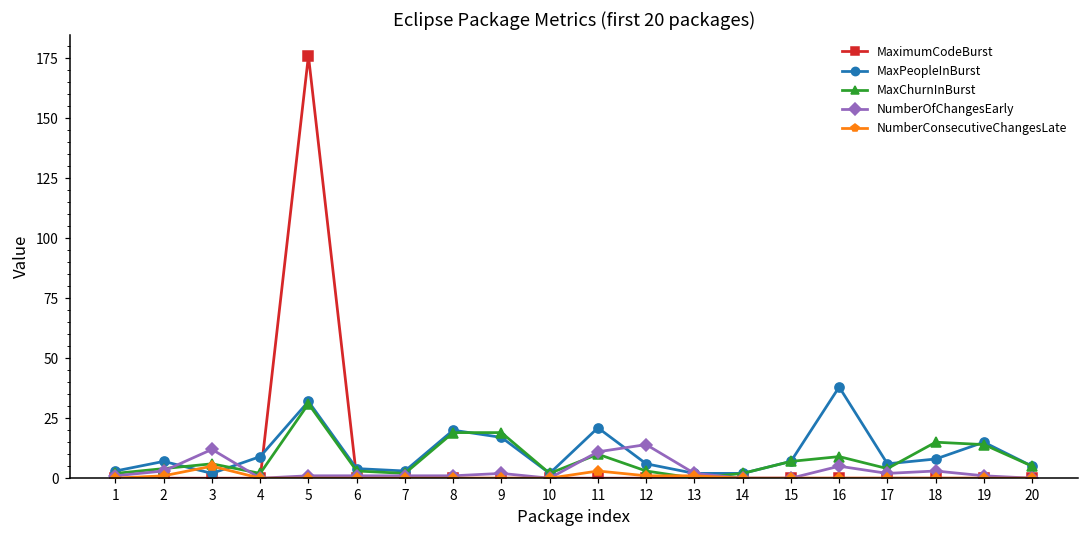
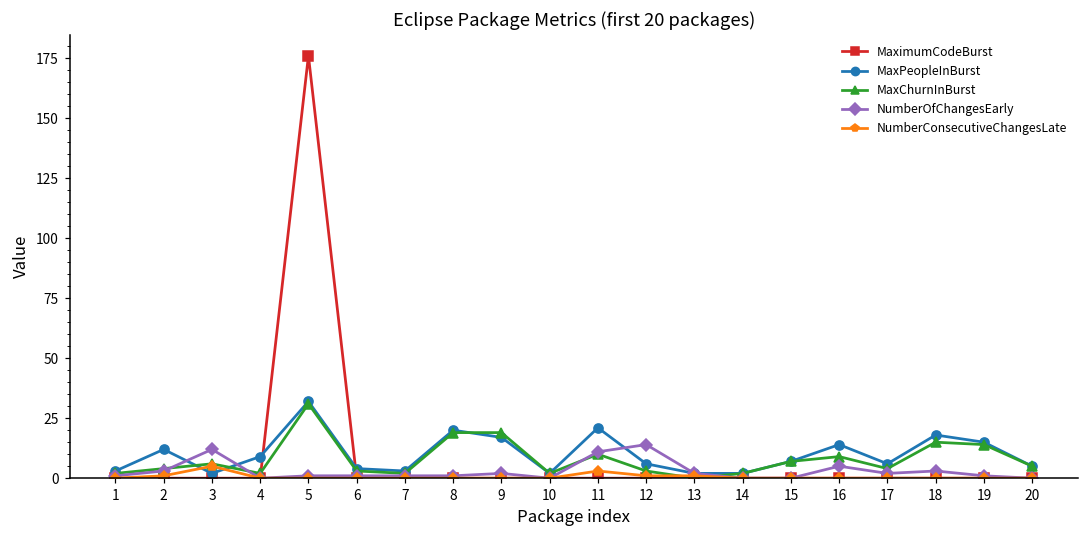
  {
    "MaximumCodeBurst": {
      "3": 0,
      "5": 176,
      "11": 0
    },
    "MaxPeopleInBurst": {
-     "2": 7,
+     "2": 12,
      "3": 2,
      "4": 9,
      "9": 17,
      "11": 21,
      "12": 6,
-     "16": 38,
+     "16": 14,
      "17": 6,
-     "18": 8
+     "18": 18
    },
    "MaxChurnInBurst": {
      "4": 2,
      "9": 19,
      "12": 3,
      "16": 9,
      "17": 4,
      "18": 15
    },
    "NumberOfChangesEarly": {
      "3": 12,
      "9": 2,
      "12": 14,
      "16": 5,
      "17": 2,
      "18": 3
    },
    "NumberConsecutiveChangesLate": {
      "11": 3
    }
  }
